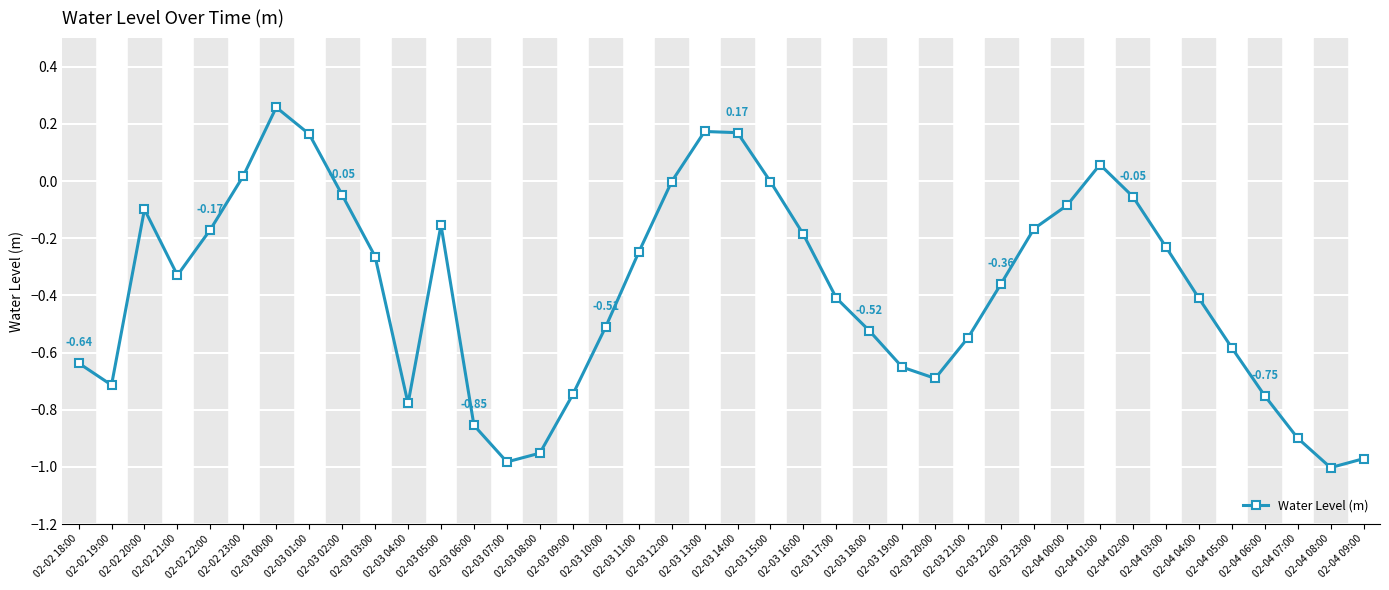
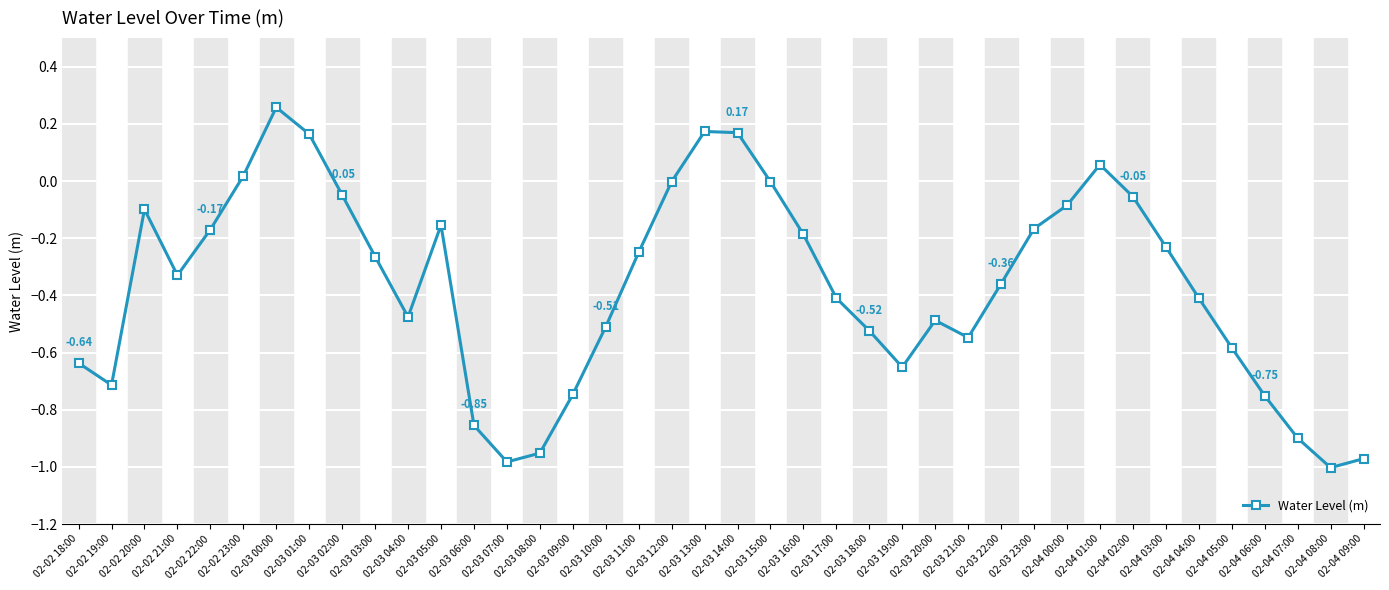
  {
    "02-02 19:00": -0.71,
    "02-02 20:00": -0.10,
    "02-02 21:00": -0.33,
    "02-02 23:00": 0.02,
    "02-03 00:00": 0.26,
    "02-03 01:00": 0.16,
    "02-03 03:00": -0.26,
-   "02-03 04:00": -0.78,
+   "02-03 04:00": -0.48,
    "02-03 05:00": -0.15,
    "02-03 07:00": -0.98,
    "02-03 08:00": -0.95,
    "02-03 09:00": -0.75,
    "02-03 11:00": -0.25,
    "02-03 12:00": 0.00,
    "02-03 15:00": 0.00,
    "02-03 16:00": -0.19,
    "02-03 17:00": -0.41,
    "02-03 19:00": -0.65,
-   "02-03 20:00": -0.69,
+   "02-03 20:00": -0.49,
    "02-03 21:00": -0.55,
    "02-03 23:00": -0.17,
    "02-04 00:00": -0.09,
    "02-04 01:00": 0.06,
    "02-04 03:00": -0.23,
    "02-04 04:00": -0.41,
    "02-04 05:00": -0.58,
    "02-04 07:00": -0.90,
    "02-04 08:00": -1.00,
    "02-04 09:00": -0.97
  }
